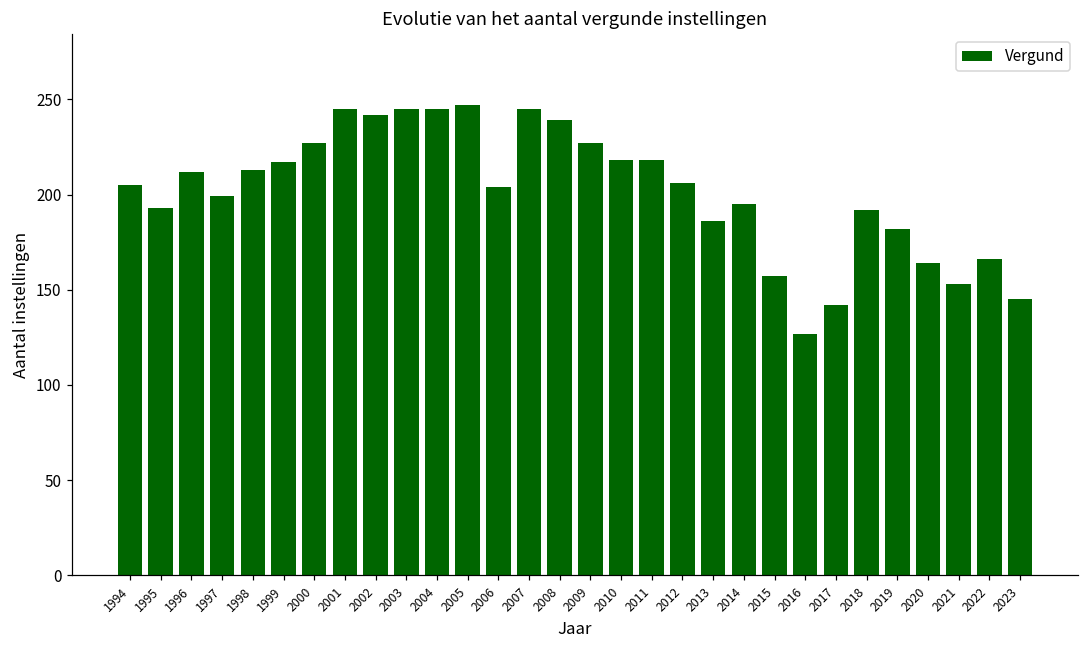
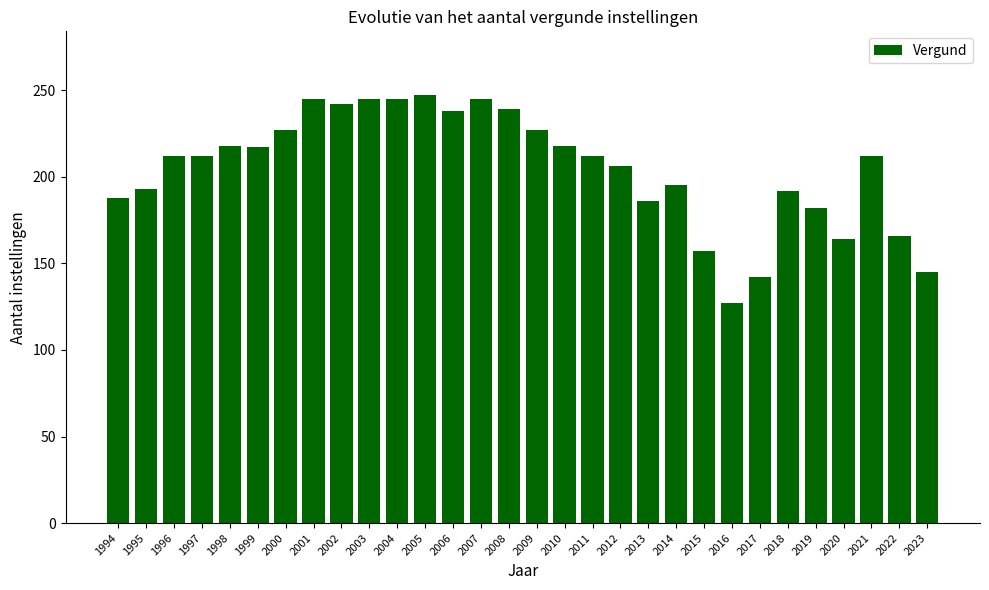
  {
-   "1994": 205,
+   "1994": 188,
    "1995": 193,
    "1996": 212,
-   "1997": 199,
-   "1998": 213,
+   "1997": 212,
+   "1998": 218,
    "1999": 217,
    "2000": 227,
    "2001": 245,
    "2002": 242,
    "2003": 245,
    "2004": 245,
    "2005": 247,
-   "2006": 204,
+   "2006": 238,
    "2007": 245,
    "2008": 239,
    "2009": 227,
    "2010": 218,
-   "2011": 218,
+   "2011": 212,
    "2012": 206,
    "2013": 186,
    "2014": 195,
    "2015": 157,
    "2016": 127,
    "2017": 142,
    "2018": 192,
    "2019": 182,
    "2020": 164,
-   "2021": 153,
+   "2021": 212,
    "2022": 166,
    "2023": 145
  }
